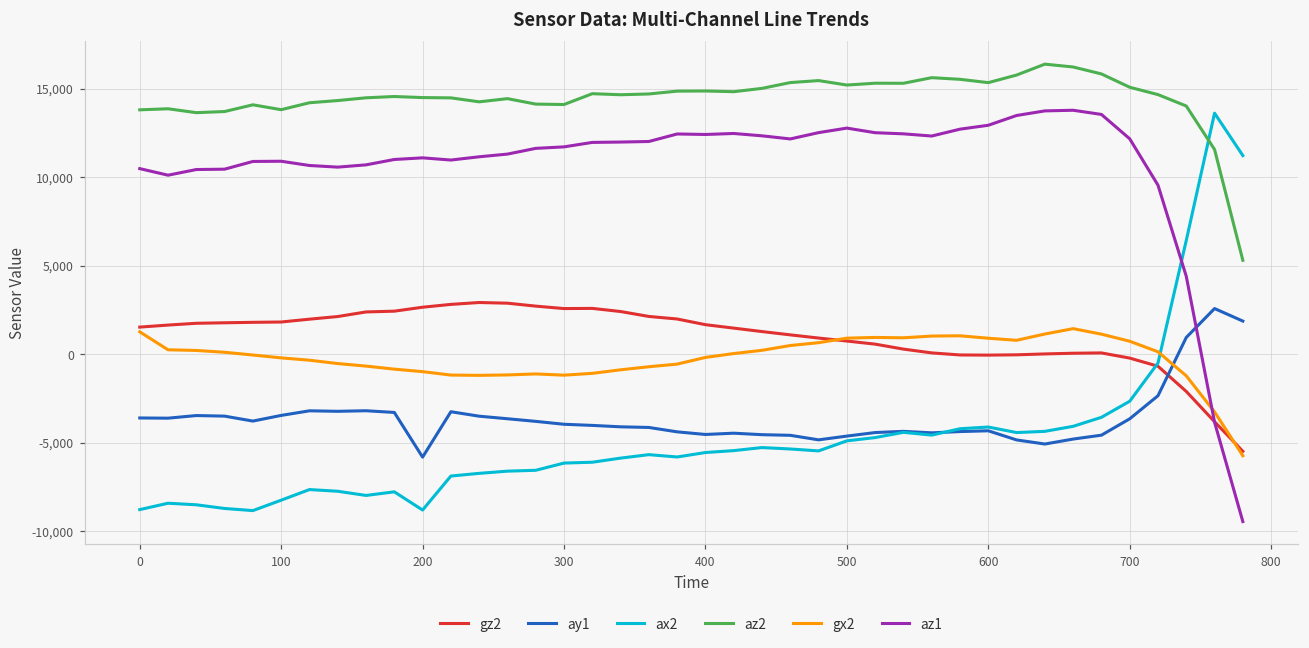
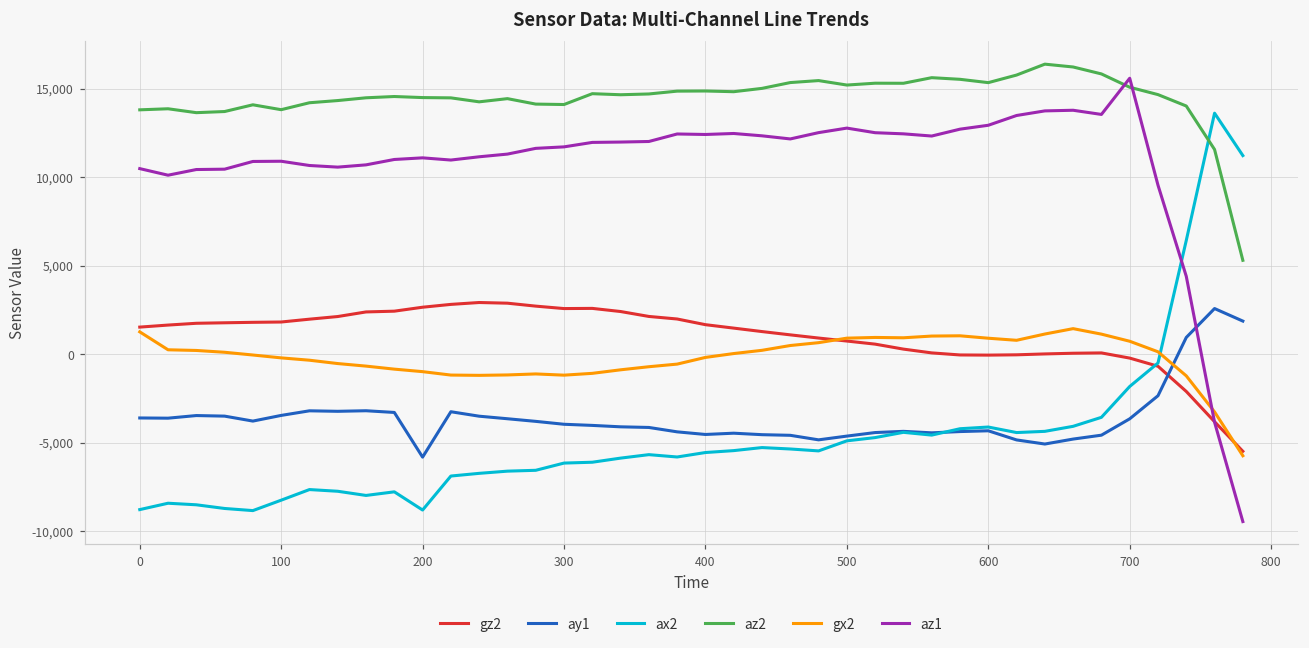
  {
    "gz2": {
      "0": "1,500",
      "100": "1,800",
      "200": "2,700",
      "300": "2,600",
      "400": "1,700",
      "500": "700",
      "600": "-100",
      "700": "-200"
    },
    "ay1": {
      "0": "-3,600",
      "100": "-3,500",
      "200": "-5,800",
      "300": "-4,000",
      "400": "-4,500",
      "500": "-4,600",
      "600": "-4,300",
      "700": "-3,700"
    },
    "ax2": {
      "0": "-8,800",
      "100": "-8,200",
      "200": "-8,800",
      "300": "-6,200",
      "400": "-5,600",
      "500": "-4,900",
      "600": "-4,100",
-     "700": "-2,700"
+     "700": "-1,800"
    },
    "az2": {
      "0": "13,800",
      "100": "13,800",
      "200": "14,500",
      "300": "14,100",
      "400": "14,900",
      "500": "15,200",
      "600": "15,300",
      "700": "15,100"
    },
    "gx2": {
      "0": "1,300",
      "100": "-200",
      "200": "-1,000",
      "300": "-1,200",
      "400": "-200",
      "500": "900",
      "600": "900",
      "700": "700"
    },
    "az1": {
      "0": "10,500",
      "100": "10,900",
      "200": "11,100",
      "300": "11,700",
      "400": "12,400",
      "500": "12,800",
      "600": "12,900",
-     "700": "12,200"
+     "700": "15,600"
    }
  }
